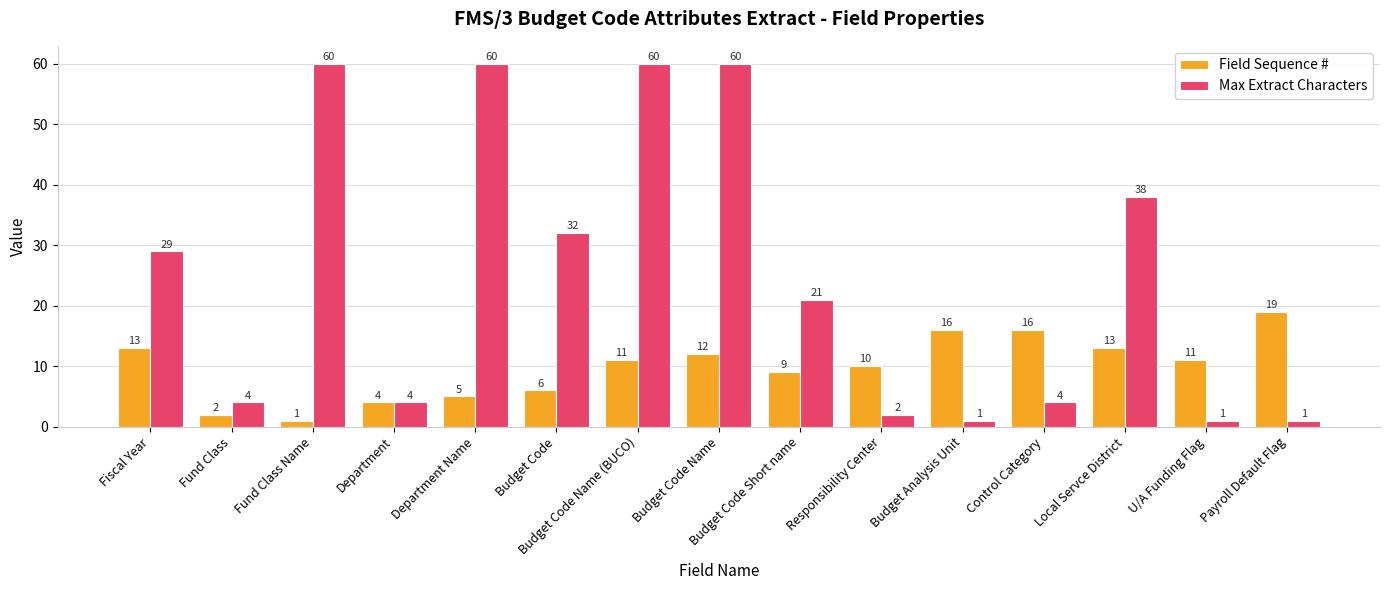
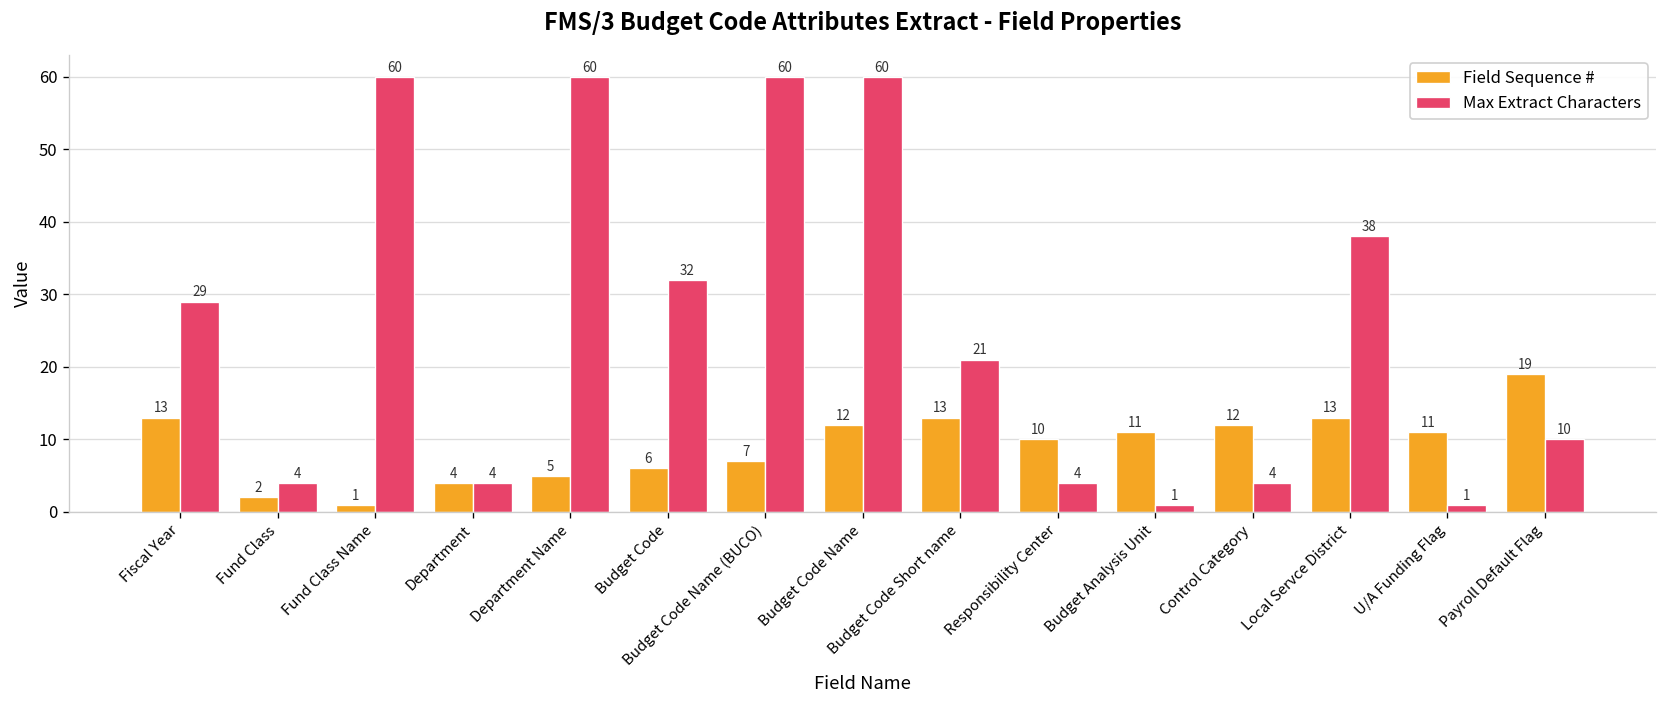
  {
    "Field Sequence #": {
      "Fiscal Year": 13,
      "Fund Class": 2,
      "Fund Class Name": 1,
      "Department": 4,
      "Department Name": 5,
      "Budget Code": 6,
-     "Budget Code Name (BUCO)": 11,
+     "Budget Code Name (BUCO)": 7,
      "Budget Code Name": 12,
-     "Budget Code Short name": 9,
+     "Budget Code Short name": 13,
      "Responsibility Center": 10,
-     "Budget Analysis Unit": 16,
-     "Control Category": 16,
+     "Budget Analysis Unit": 11,
+     "Control Category": 12,
      "Local Servce District": 13,
      "U/A Funding Flag": 11,
      "Payroll Default Flag": 19
    },
    "Max Extract Characters": {
      "Fiscal Year": 29,
      "Fund Class": 4,
      "Fund Class Name": 60,
      "Department": 4,
      "Department Name": 60,
      "Budget Code": 32,
      "Budget Code Name (BUCO)": 60,
      "Budget Code Name": 60,
      "Budget Code Short name": 21,
-     "Responsibility Center": 2,
+     "Responsibility Center": 4,
      "Budget Analysis Unit": 1,
      "Control Category": 4,
      "Local Servce District": 38,
      "U/A Funding Flag": 1,
-     "Payroll Default Flag": 1
+     "Payroll Default Flag": 10
    }
  }
